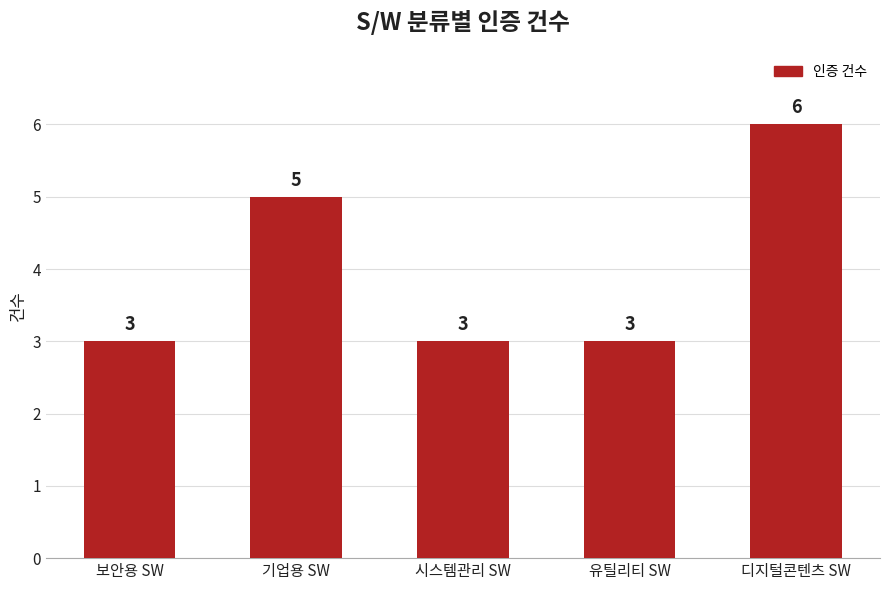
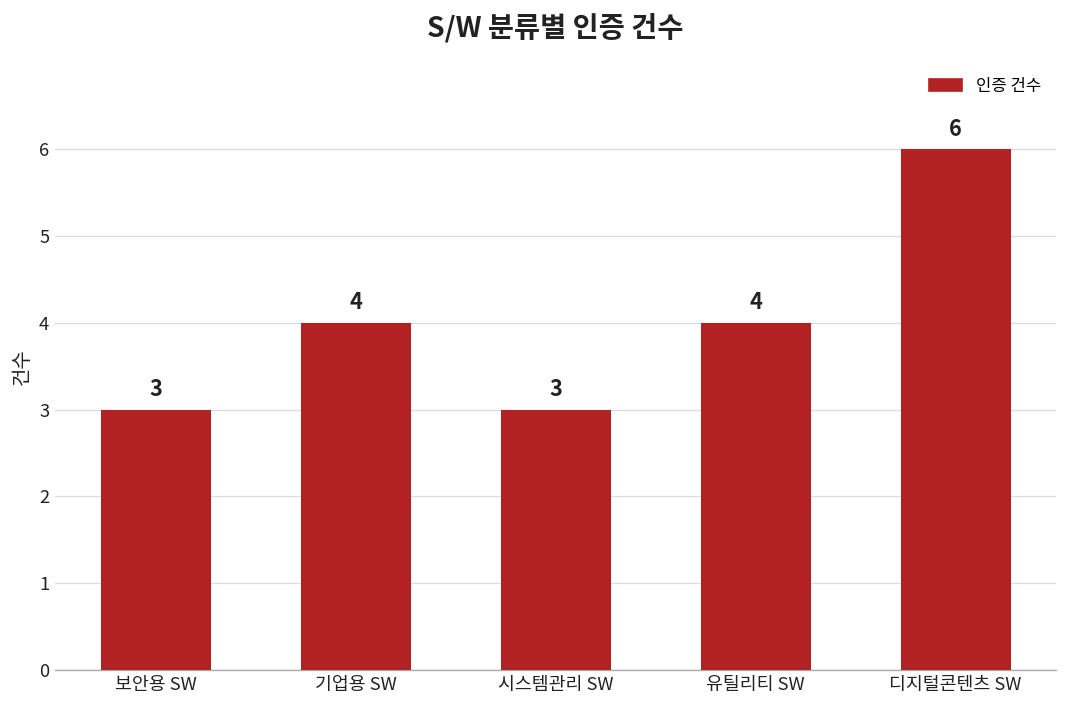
  {
    "보안용 SW": 3,
-   "기업용 SW": 5,
+   "기업용 SW": 4,
    "시스템관리 SW": 3,
-   "유틸리티 SW": 3,
+   "유틸리티 SW": 4,
    "디지털콘텐츠 SW": 6
  }
